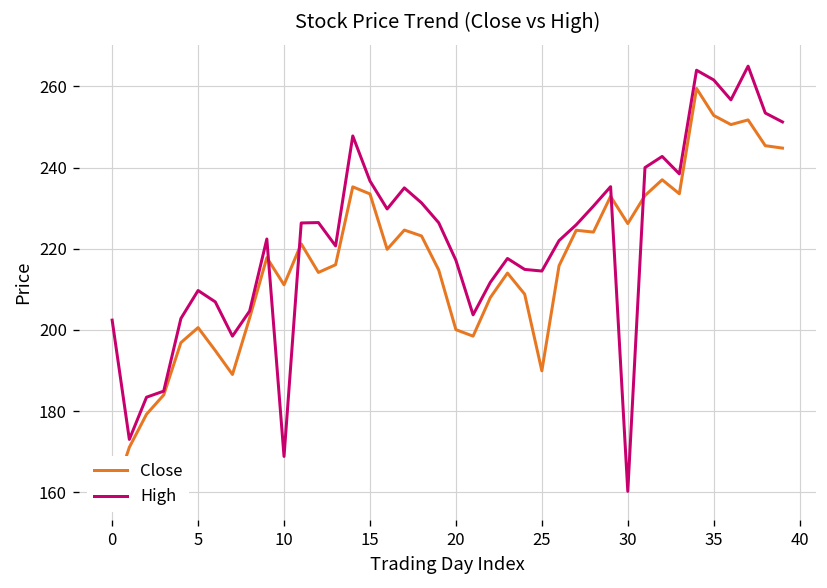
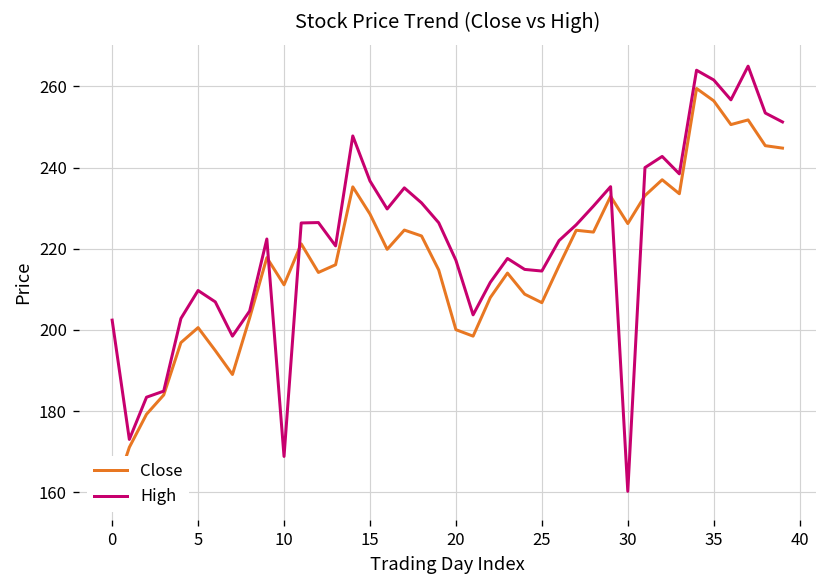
  {
    "Close": {
      "5": 201,
      "10": 211,
-     "15": 234,
+     "15": 229,
      "20": 200,
-     "25": 190,
+     "25": 207,
      "30": 226,
-     "35": 253
+     "35": 256
    },
    "High": {
      "0": 202,
      "5": 210,
      "10": 169,
      "15": 237,
      "20": 217,
      "25": 215,
      "30": 160,
      "35": 262
    }
  }
